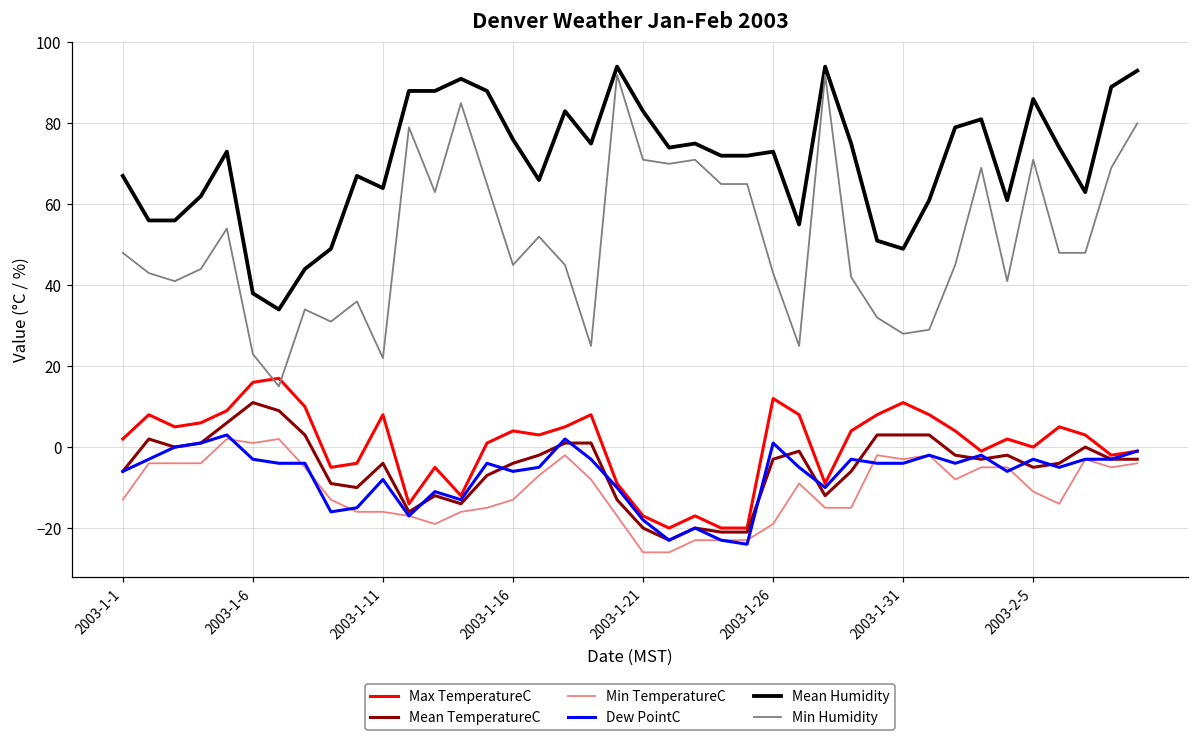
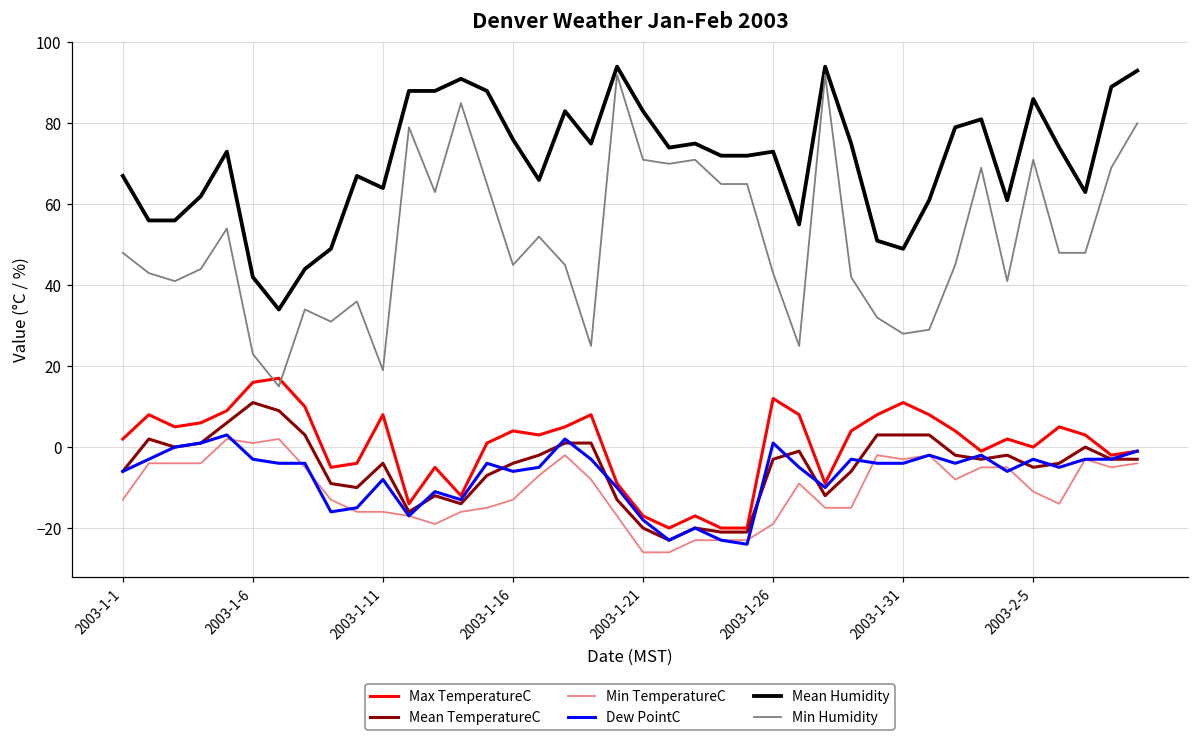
  {
    "Max TemperatureC": {
      "2003-1-1": 2,
      "2003-1-6": 16,
      "2003-1-11": 8,
      "2003-1-16": 4,
      "2003-1-21": -17,
      "2003-1-26": 12,
      "2003-1-31": 11,
      "2003-2-5": 0
    },
    "Mean TemperatureC": {
      "2003-1-6": 11,
      "2003-1-11": -4,
      "2003-1-16": -4,
      "2003-1-21": -20,
      "2003-1-26": -3,
      "2003-1-31": 3,
      "2003-2-5": -5
    },
    "Min TemperatureC": {
      "2003-1-1": -13,
      "2003-1-6": 1,
      "2003-1-11": -16,
      "2003-1-16": -13,
      "2003-1-21": -26,
      "2003-1-26": -19,
      "2003-1-31": -3,
      "2003-2-5": -11
    },
    "Dew PointC": {
      "2003-1-6": -3,
      "2003-1-11": -8,
      "2003-1-16": -6,
      "2003-1-21": -18,
      "2003-1-26": 1,
      "2003-1-31": -4,
      "2003-2-5": -3
    },
    "Mean Humidity": {
      "2003-1-1": 67,
-     "2003-1-6": 38,
+     "2003-1-6": 42,
      "2003-1-11": 64,
      "2003-1-16": 76,
      "2003-1-21": 83,
      "2003-1-26": 73,
      "2003-1-31": 49,
      "2003-2-5": 86
    },
    "Min Humidity": {
      "2003-1-1": 48,
      "2003-1-6": 23,
-     "2003-1-11": 22,
+     "2003-1-11": 19,
      "2003-1-16": 45,
      "2003-1-21": 71,
      "2003-1-26": 43,
      "2003-1-31": 28,
      "2003-2-5": 71
    }
  }
